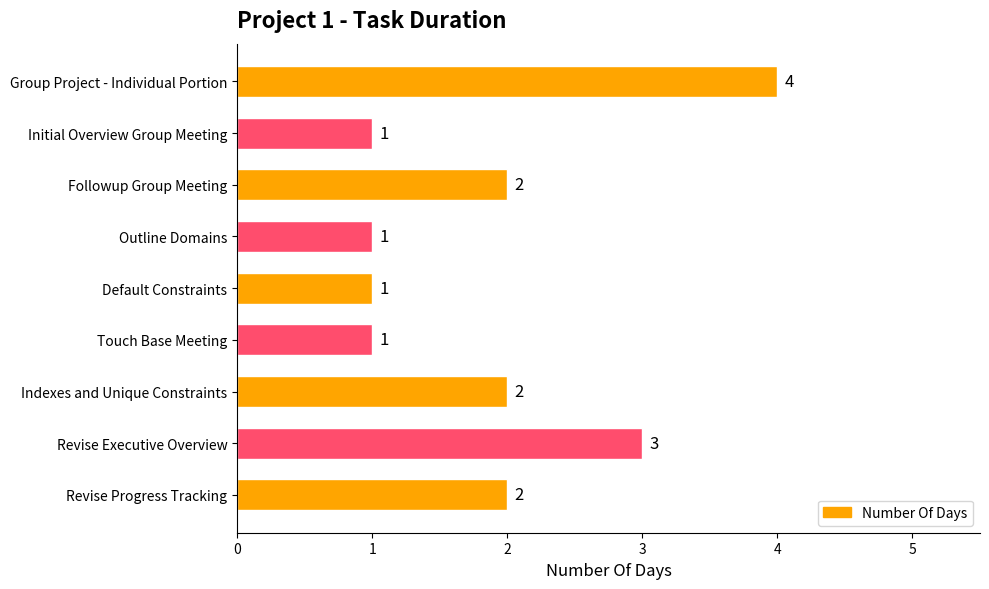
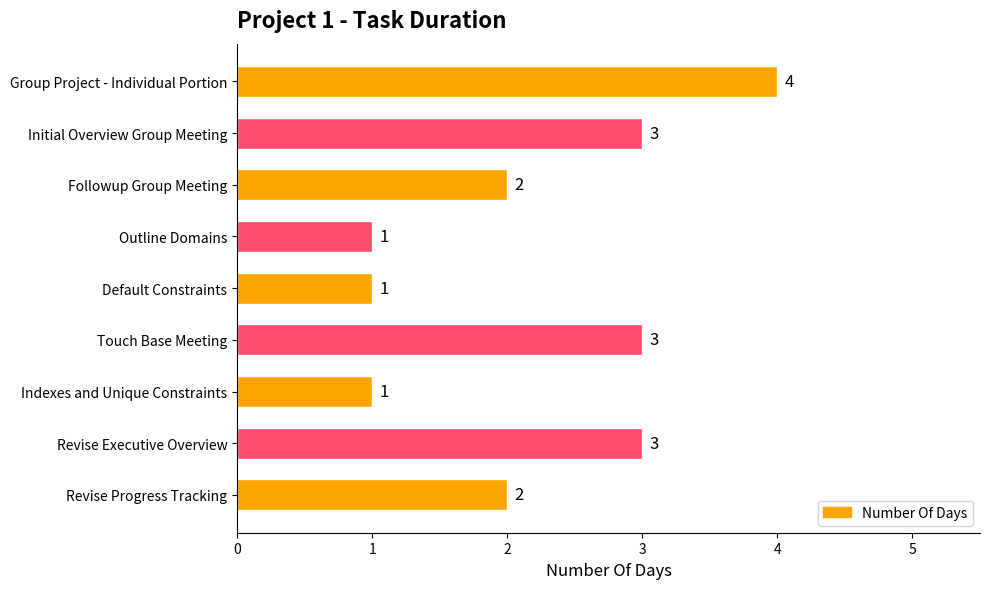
  {
    "Group Project - Individual Portion": 4,
-   "Initial Overview Group Meeting": 1,
+   "Initial Overview Group Meeting": 3,
    "Followup Group Meeting": 2,
    "Outline Domains": 1,
    "Default Constraints": 1,
-   "Touch Base Meeting": 1,
-   "Indexes and Unique Constraints": 2,
+   "Touch Base Meeting": 3,
+   "Indexes and Unique Constraints": 1,
    "Revise Executive Overview": 3,
    "Revise Progress Tracking": 2
  }
